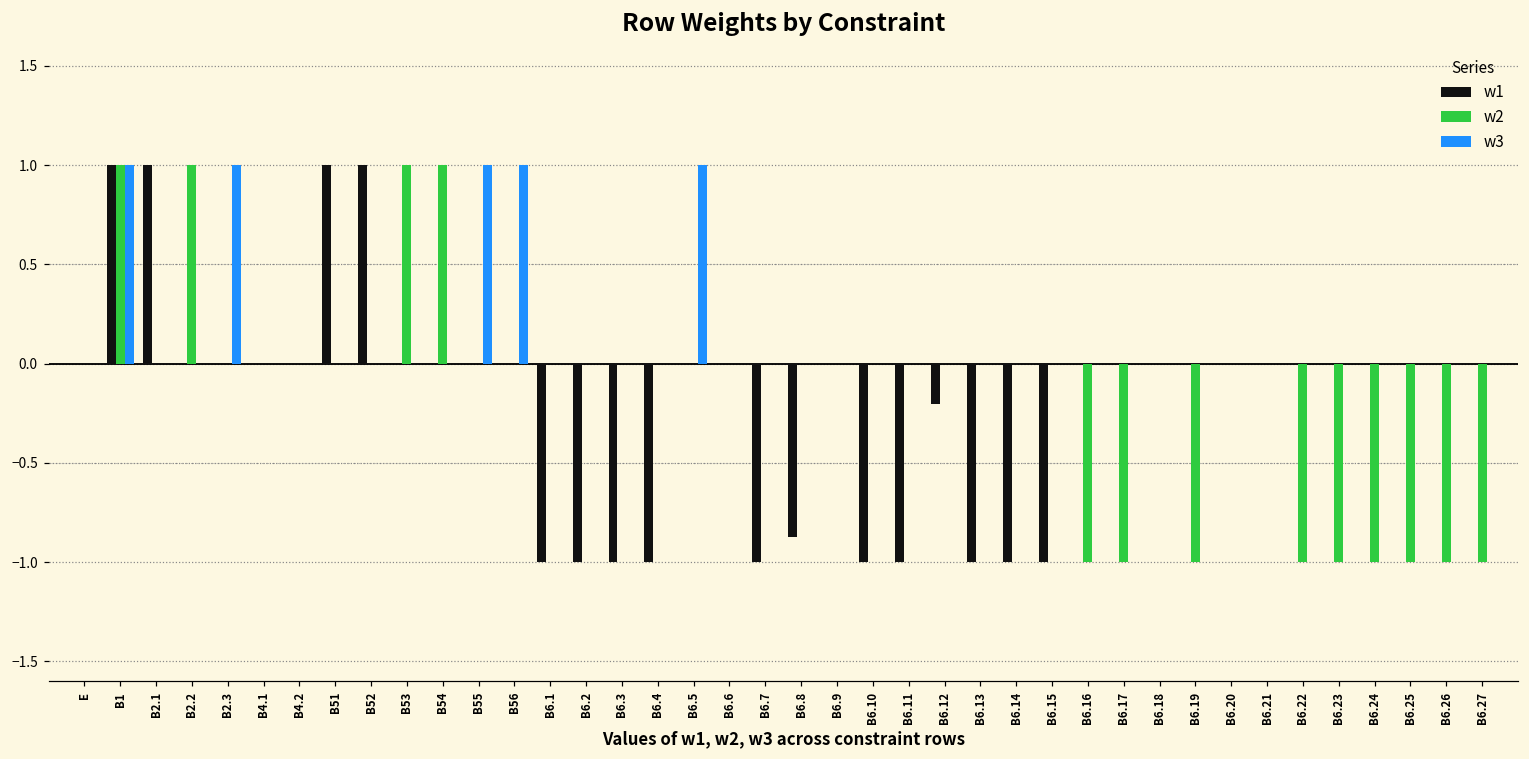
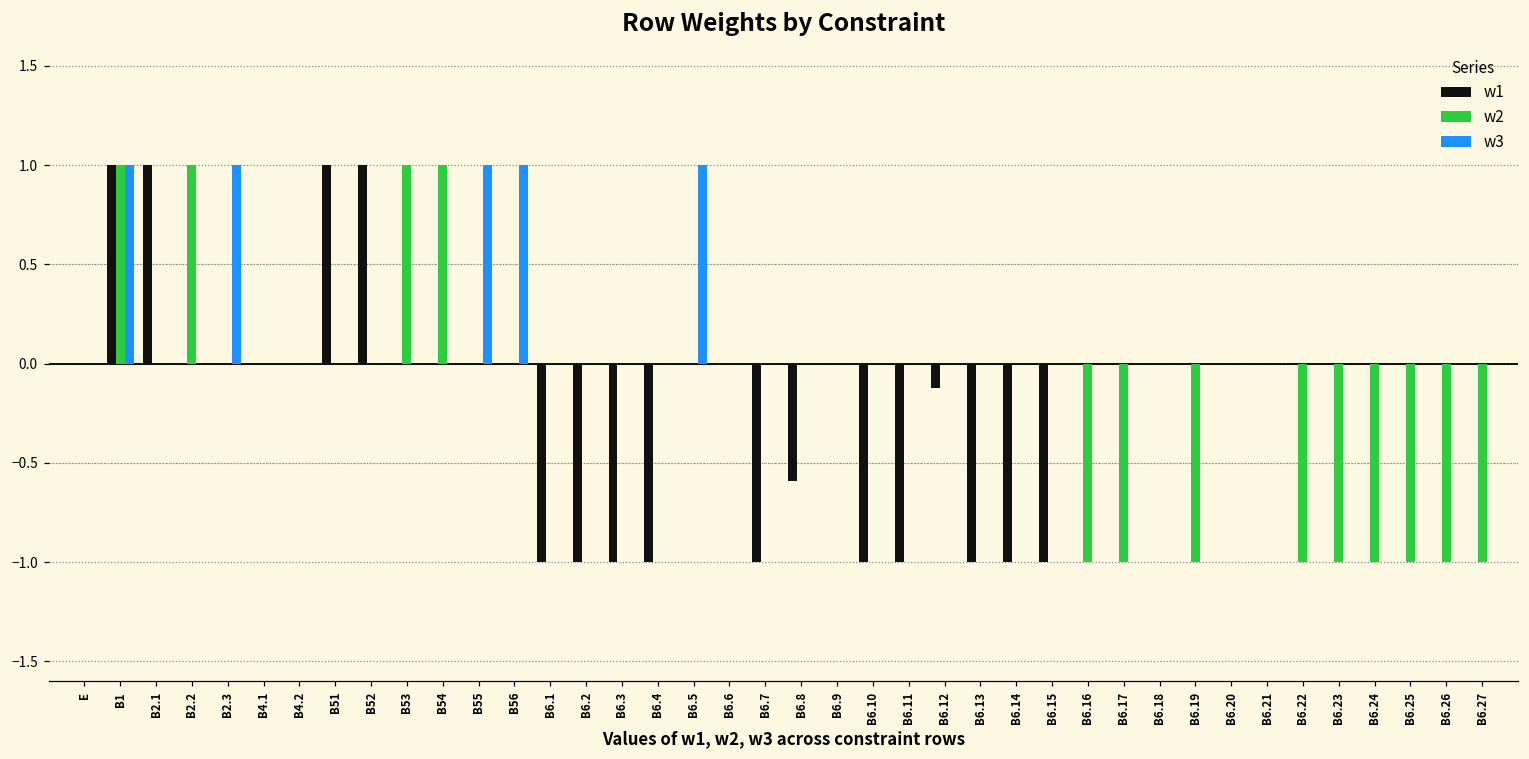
  {
    "w1": {
      "E": 0.00,
      "B1": 1.00,
      "B2.1": 1.00,
      "B2.2": 0.00,
      "B2.3": 0.00,
      "B4.1": 0.00,
      "B4.2": 0.00,
      "B51": 1.00,
      "B52": 1.00,
      "B53": 0.00,
      "B54": 0.00,
      "B55": 0.00,
      "B56": 0.00,
      "B6.1": -1.00,
      "B6.2": -1.00,
      "B6.3": -1.00,
      "B6.4": -1.00,
      "B6.5": 0.00,
      "B6.6": 0.00,
      "B6.7": -1.00,
-     "B6.8": -0.88,
+     "B6.8": -0.59,
      "B6.9": 0.00,
      "B6.10": -1.00,
      "B6.11": -1.00,
-     "B6.12": -0.21,
+     "B6.12": -0.13,
      "B6.13": -1.00,
      "B6.14": -1.00,
      "B6.15": -1.00,
      "B6.16": 0.00,
      "B6.17": 0.00,
      "B6.18": 0.00,
      "B6.19": 0.00,
      "B6.20": 0.00,
      "B6.21": 0.00,
      "B6.22": 0.00,
      "B6.23": 0.00,
      "B6.24": 0.00,
      "B6.25": 0.00,
      "B6.26": 0.00,
      "B6.27": 0.00
    },
    "w2": {
      "E": 0.00,
      "B1": 1.00,
      "B2.1": 0.00,
      "B2.2": 1.00,
      "B2.3": 0.00,
      "B4.1": 0.00,
      "B4.2": 0.00,
      "B51": 0.00,
      "B52": 0.00,
      "B53": 1.00,
      "B54": 1.00,
      "B55": 0.00,
      "B56": 0.00,
      "B6.1": 0.00,
      "B6.2": 0.00,
      "B6.3": 0.00,
      "B6.4": 0.00,
      "B6.5": 0.00,
      "B6.6": 0.00,
      "B6.7": 0.00,
      "B6.8": 0.00,
      "B6.9": 0.00,
      "B6.10": 0.00,
      "B6.11": 0.00,
      "B6.12": 0.00,
      "B6.13": 0.00,
      "B6.14": 0.00,
      "B6.15": 0.00,
      "B6.16": -1.00,
      "B6.17": -1.00,
      "B6.18": 0.00,
      "B6.19": -1.00,
      "B6.20": 0.00,
      "B6.21": 0.00,
      "B6.22": -1.00,
      "B6.23": -1.00,
      "B6.24": -1.00,
      "B6.25": -1.00,
      "B6.26": -1.00,
      "B6.27": -1.00
    },
    "w3": {
      "E": 0.00,
      "B1": 1.00,
      "B2.1": 0.00,
      "B2.2": 0.00,
      "B2.3": 1.00,
      "B4.1": 0.00,
      "B4.2": 0.00,
      "B51": 0.00,
      "B52": 0.00,
      "B53": 0.00,
      "B54": 0.00,
      "B55": 1.00,
      "B56": 1.00,
      "B6.1": 0.00,
      "B6.2": 0.00,
      "B6.3": 0.00,
      "B6.4": 0.00,
      "B6.5": 1.00,
      "B6.6": 0.00,
      "B6.7": 0.00,
      "B6.8": 0.00,
      "B6.9": 0.00,
      "B6.10": 0.00,
      "B6.11": 0.00,
      "B6.12": 0.00,
      "B6.13": 0.00,
      "B6.14": 0.00,
      "B6.15": 0.00,
      "B6.16": 0.00,
      "B6.17": 0.00,
      "B6.18": 0.00,
      "B6.19": 0.00,
      "B6.20": 0.00,
      "B6.21": 0.00,
      "B6.22": 0.00,
      "B6.23": 0.00,
      "B6.24": 0.00,
      "B6.25": 0.00,
      "B6.26": 0.00,
      "B6.27": 0.00
    }
  }
